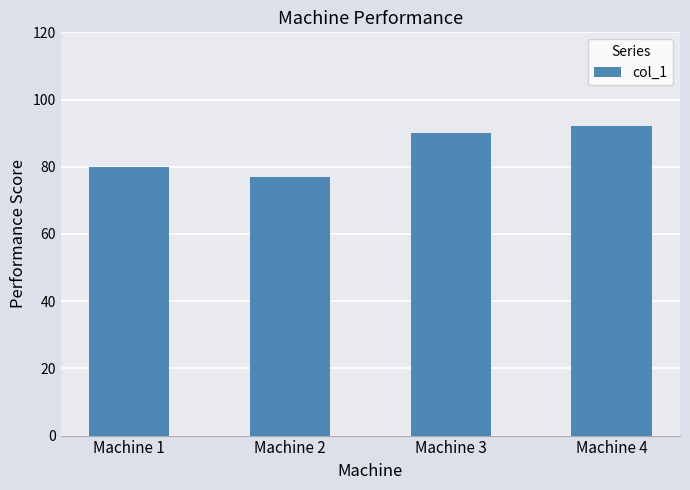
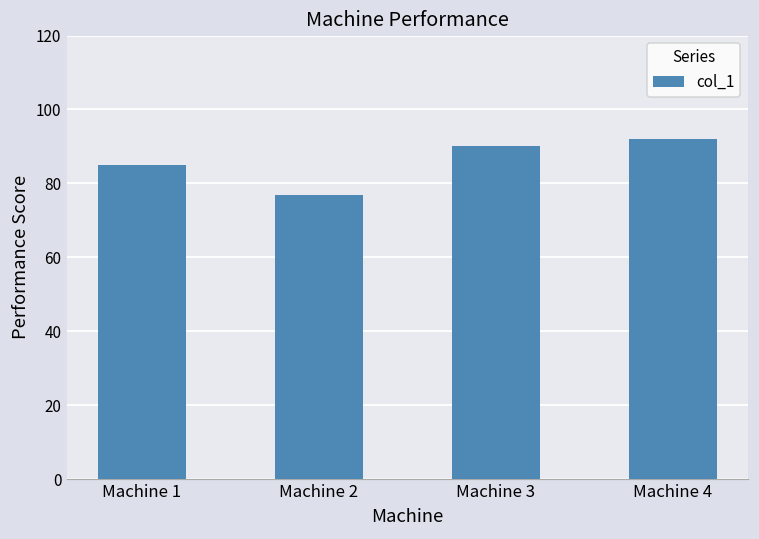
  {
-   "Machine 1": 80,
+   "Machine 1": 85,
    "Machine 2": 77,
    "Machine 3": 90,
    "Machine 4": 92
  }
